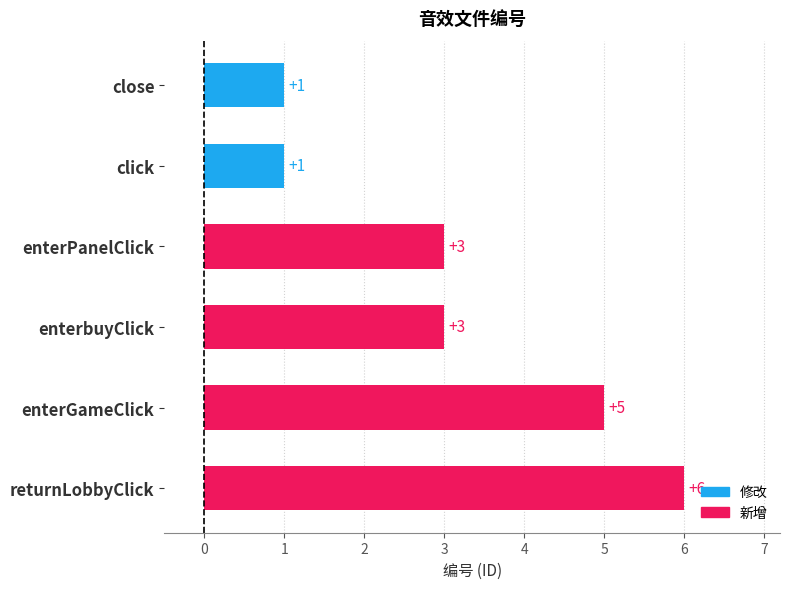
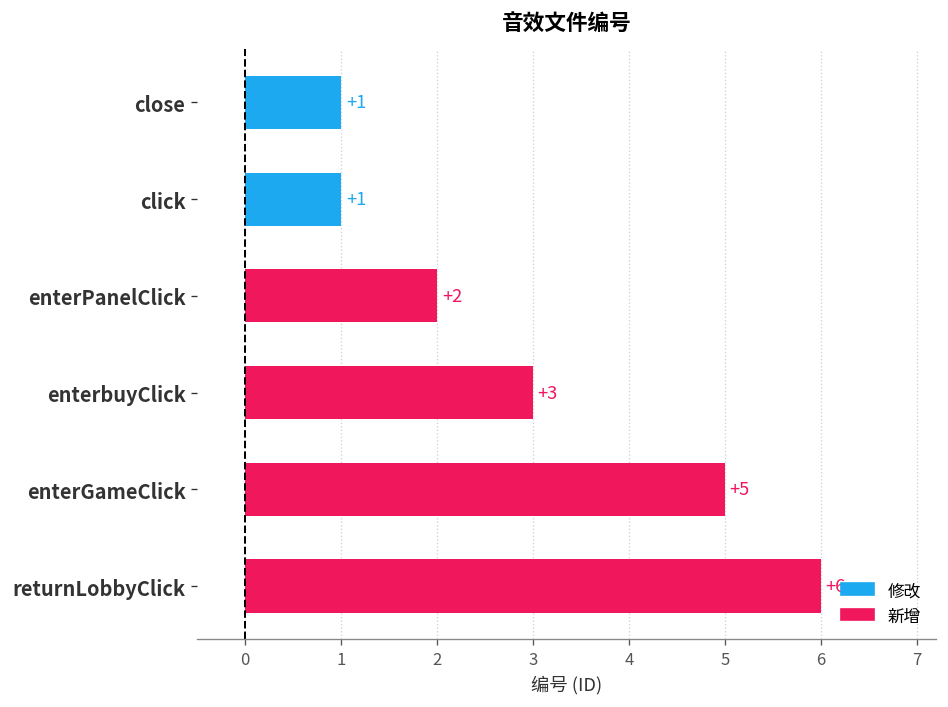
  {
    "close": "+1",
    "click": "+1",
-   "enterPanelClick": "+3",
+   "enterPanelClick": "+2",
    "enterbuyClick": "+3",
    "enterGameClick": "+5",
    "returnLobbyClick": "+6"
  }
